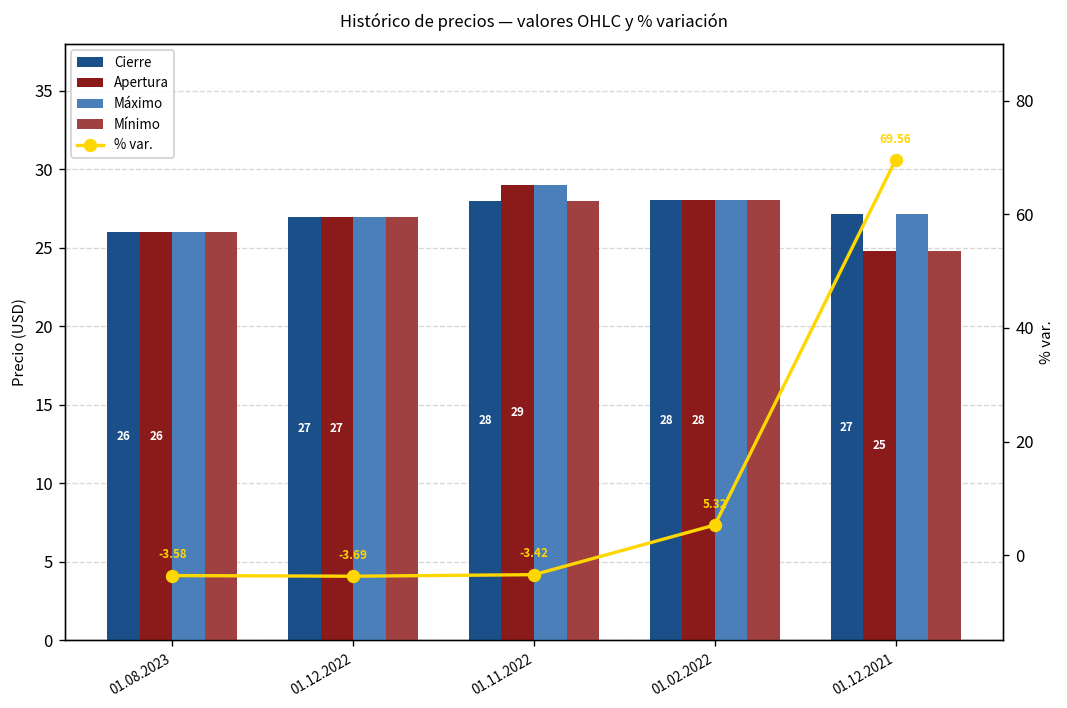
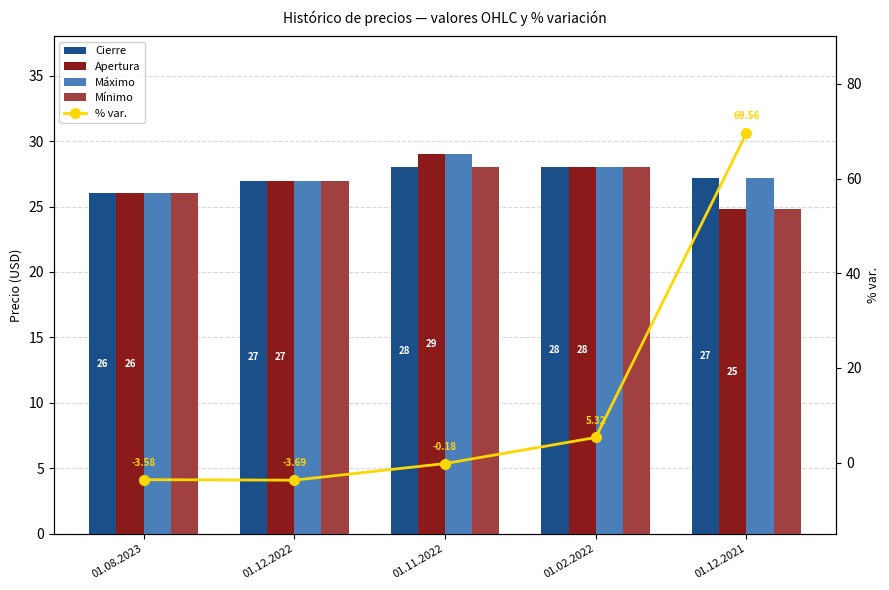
  {
    "Cierre": {
      "01.08.2023": 26,
      "01.12.2022": 27,
      "01.11.2022": 28,
      "01.02.2022": 28,
      "01.12.2021": 27
    },
    "% var.": {
      "01.08.2023": -3.58,
      "01.12.2022": -3.69,
-     "01.11.2022": -3.42,
+     "01.11.2022": -0.18,
      "01.02.2022": 5.32,
      "01.12.2021": 69.56
    }
  }
